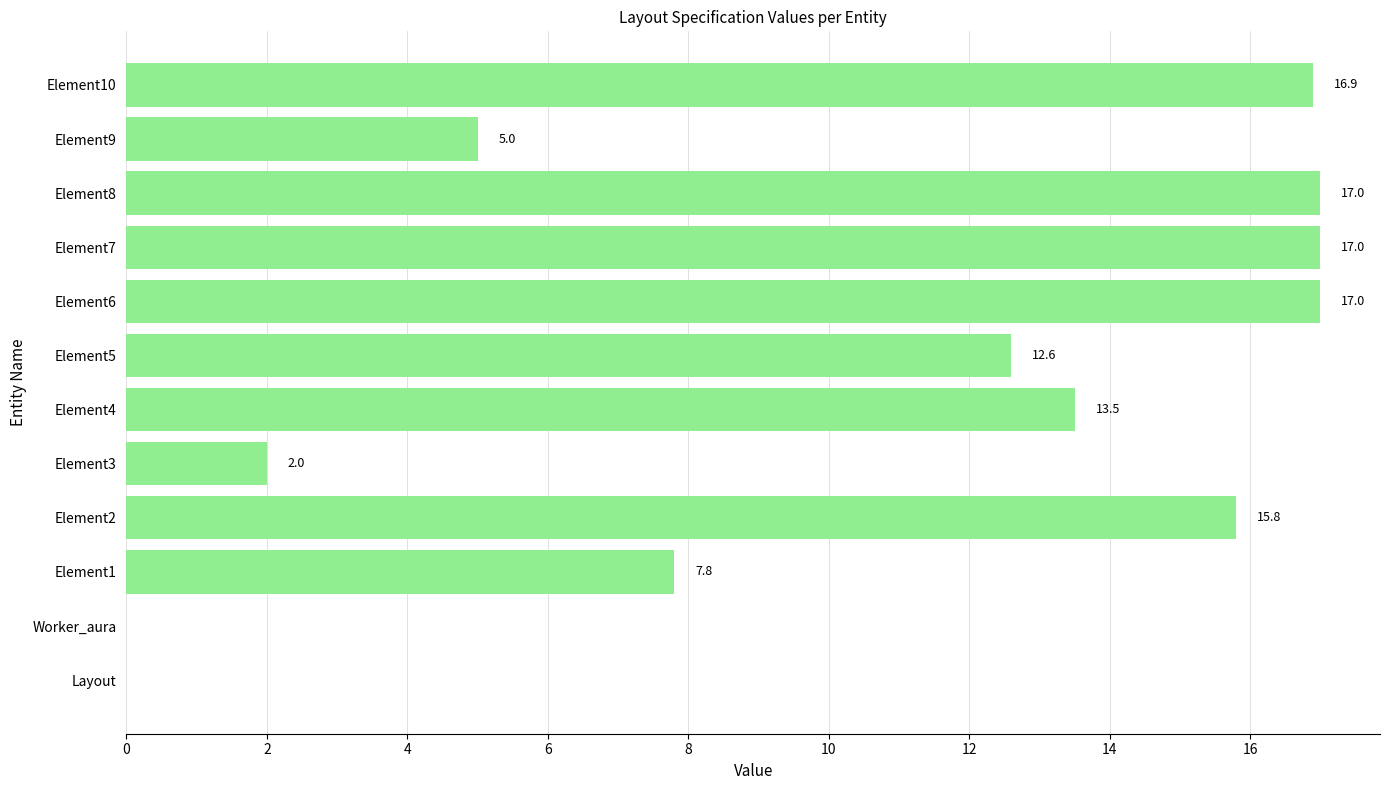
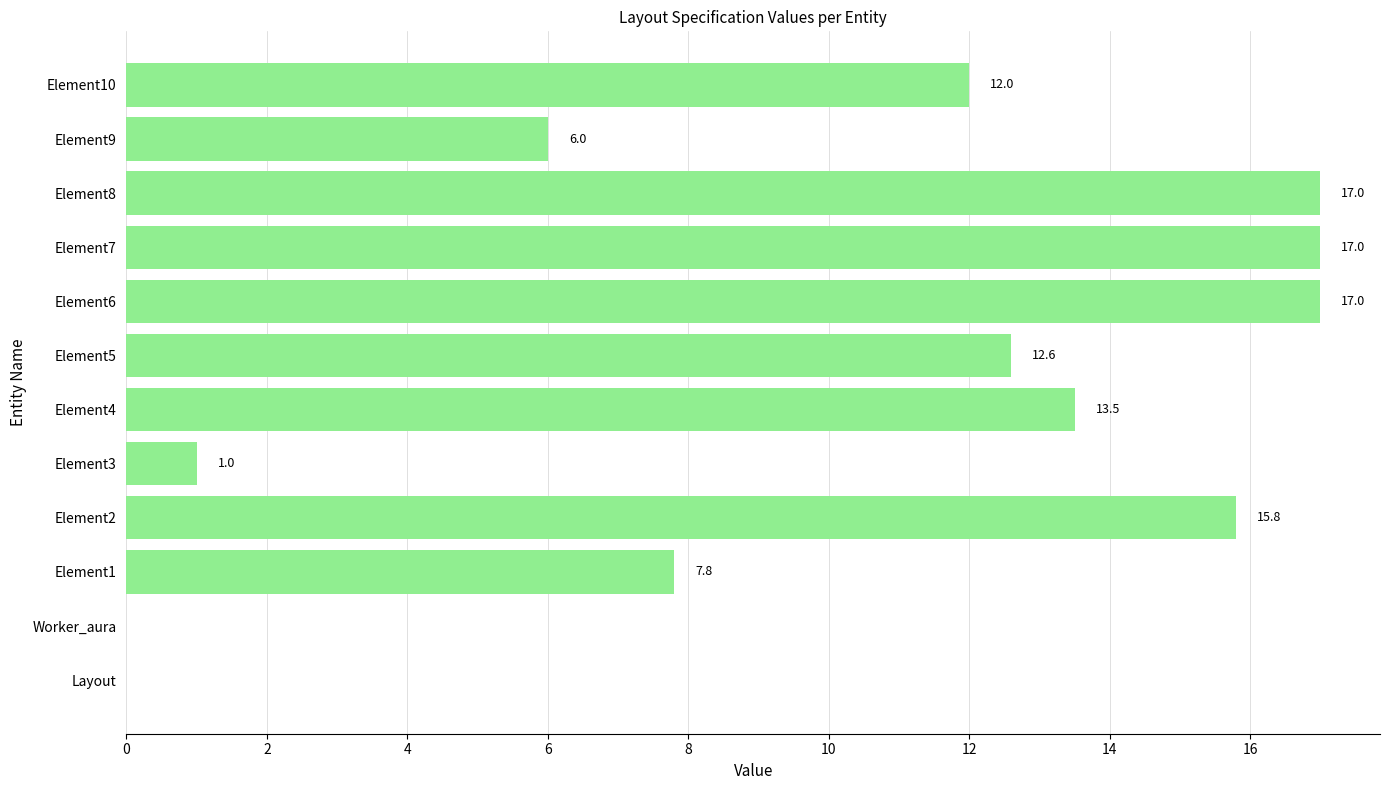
  {
-   "Element10": 16.9,
-   "Element9": 5.0,
+   "Element10": 12.0,
+   "Element9": 6.0,
    "Element8": 17.0,
    "Element7": 17.0,
    "Element6": 17.0,
    "Element5": 12.6,
    "Element4": 13.5,
-   "Element3": 2.0,
+   "Element3": 1.0,
    "Element2": 15.8,
    "Element1": 7.8
  }
